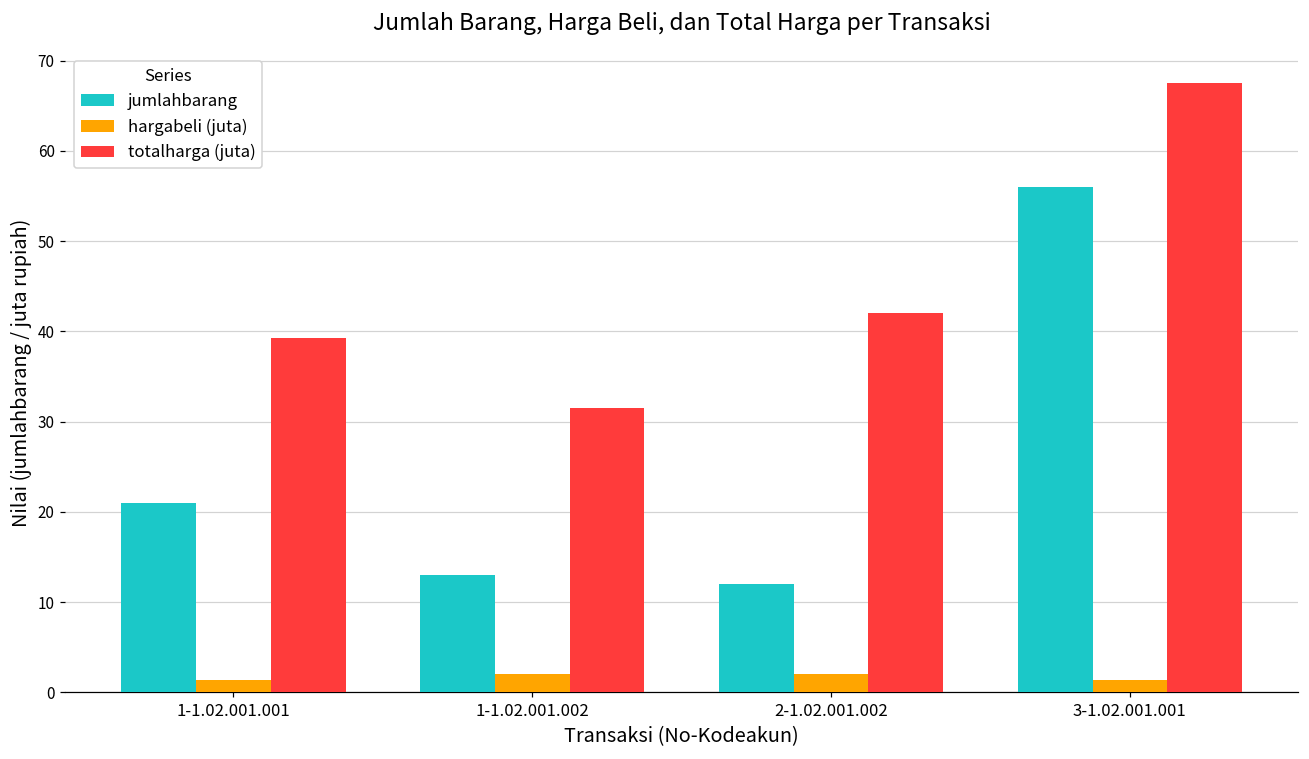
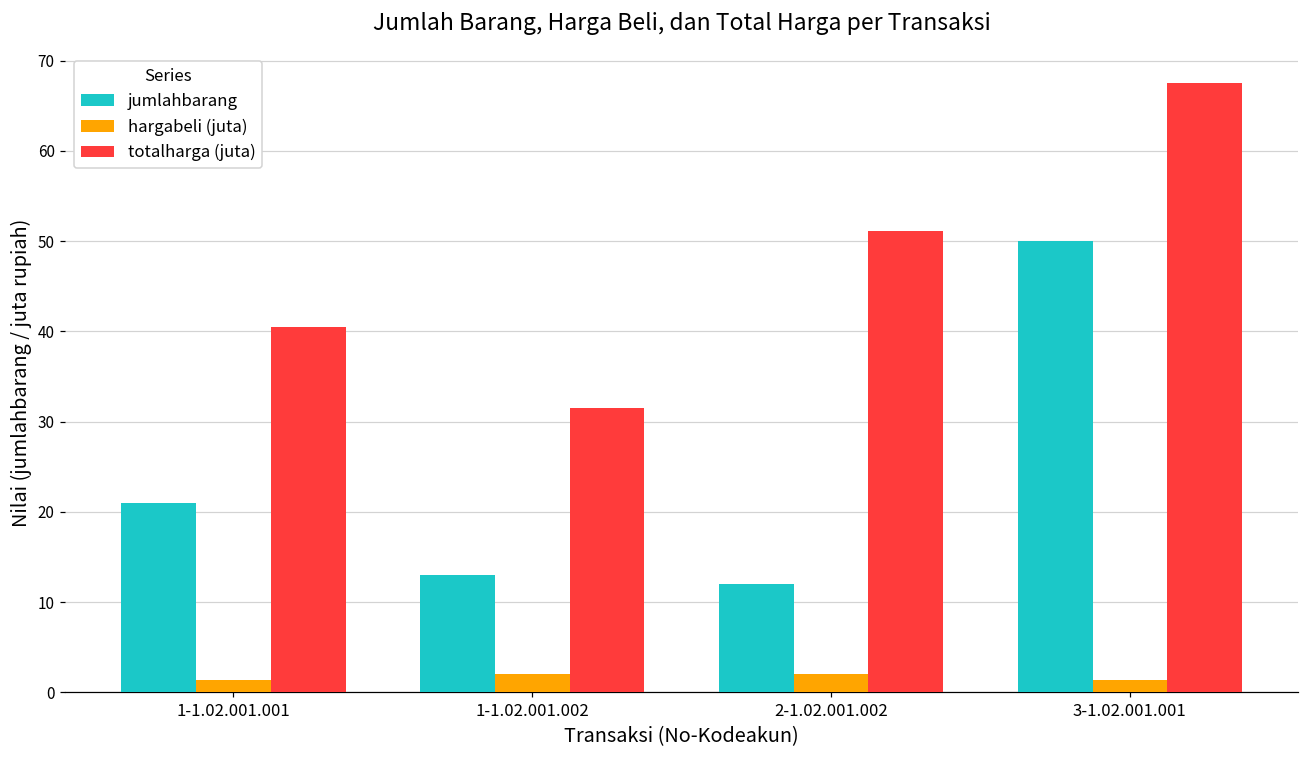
  {
    "jumlahbarang": {
      "1-1.02.001.001": 21,
      "1-1.02.001.002": 13,
      "2-1.02.001.002": 12,
-     "3-1.02.001.001": 56
+     "3-1.02.001.001": 50
    },
    "hargabeli (juta)": {
      "1-1.02.001.001": 1,
      "1-1.02.001.002": 2,
      "2-1.02.001.002": 2,
      "3-1.02.001.001": 1
    },
    "totalharga (juta)": {
-     "1-1.02.001.001": 39,
+     "1-1.02.001.001": 41,
      "1-1.02.001.002": 32,
-     "2-1.02.001.002": 42,
+     "2-1.02.001.002": 51,
      "3-1.02.001.001": 68
    }
  }
